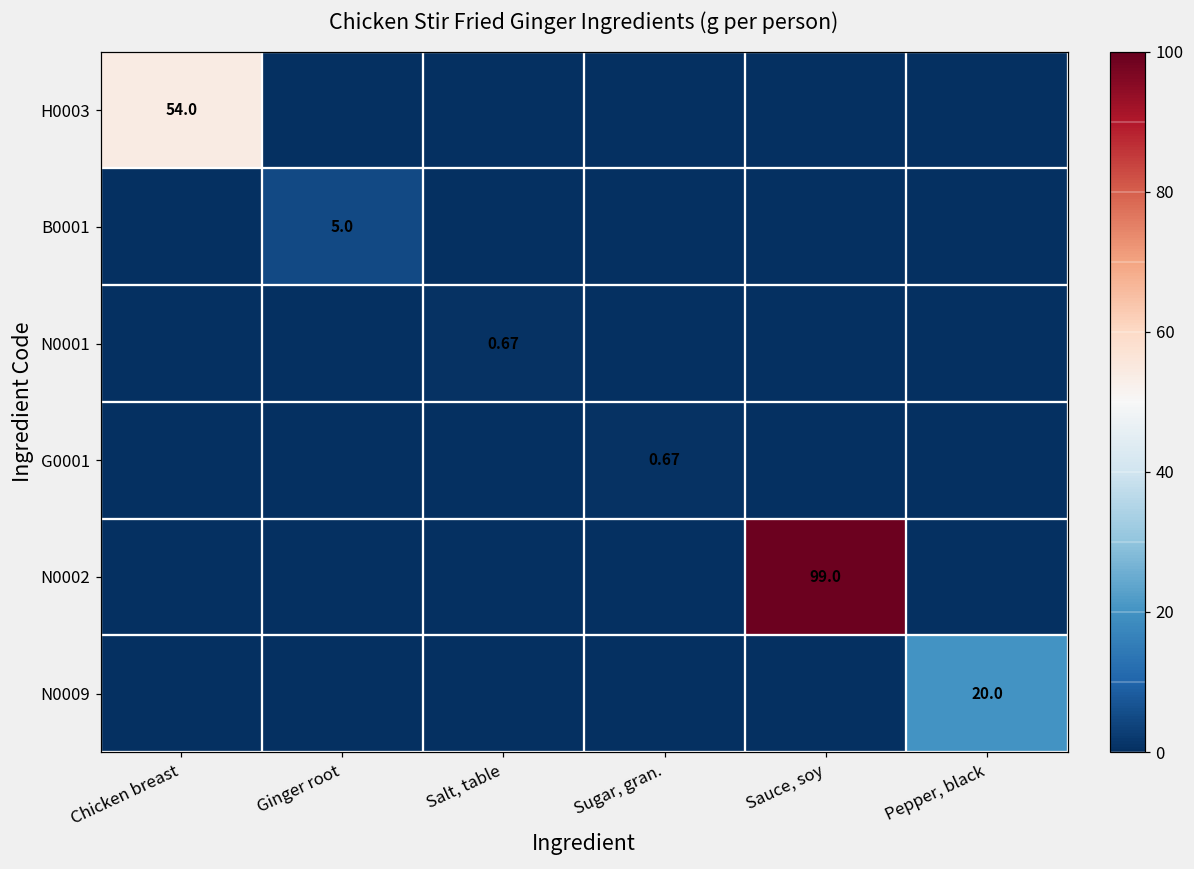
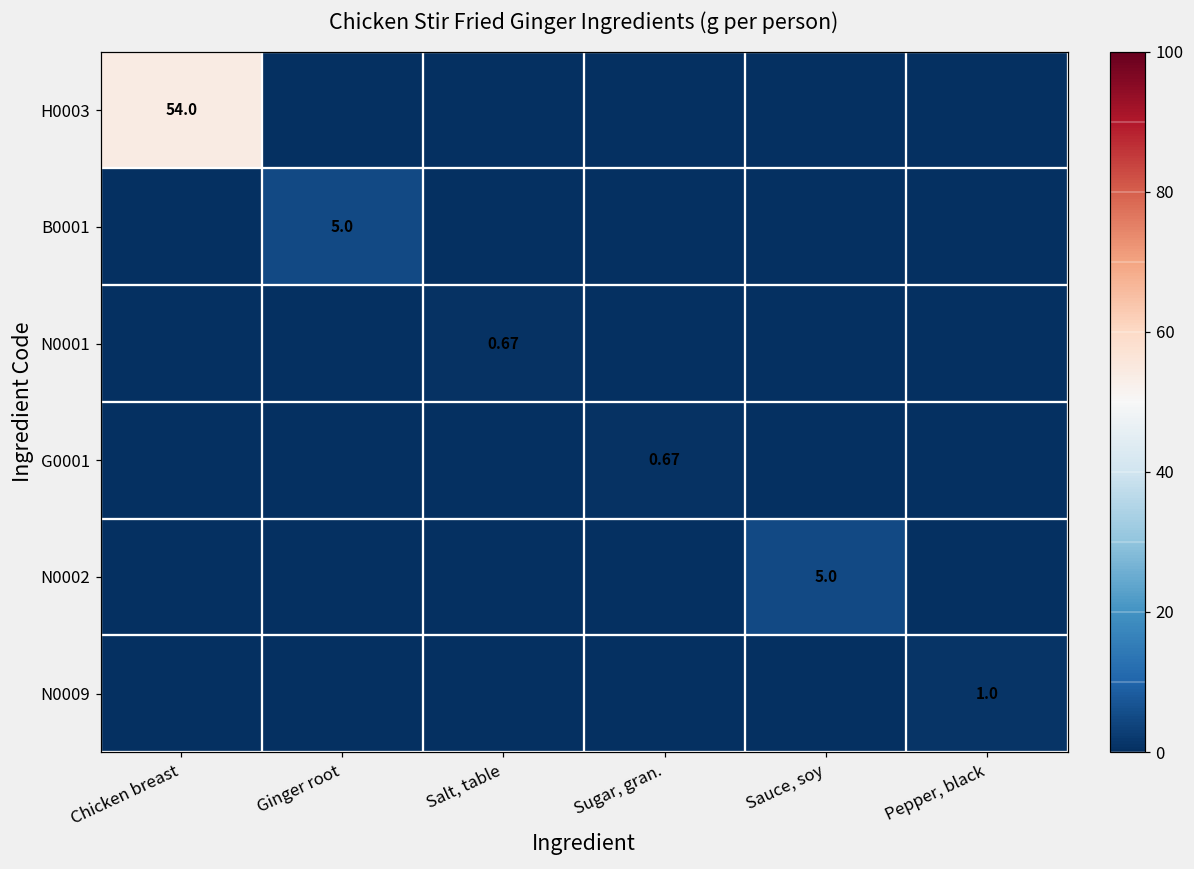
  {
    "H0003": {
      "Chicken breast": 54.0
    },
    "B0001": {
      "Ginger root": 5.0
    },
    "N0001": {
      "Salt, table": 0.67
    },
    "G0001": {
      "Sugar, gran.": 0.67
    },
    "N0002": {
-     "Sauce, soy": 99.0
+     "Sauce, soy": 5.0
    },
    "N0009": {
-     "Pepper, black": 20.0
+     "Pepper, black": 1.0
    }
  }
